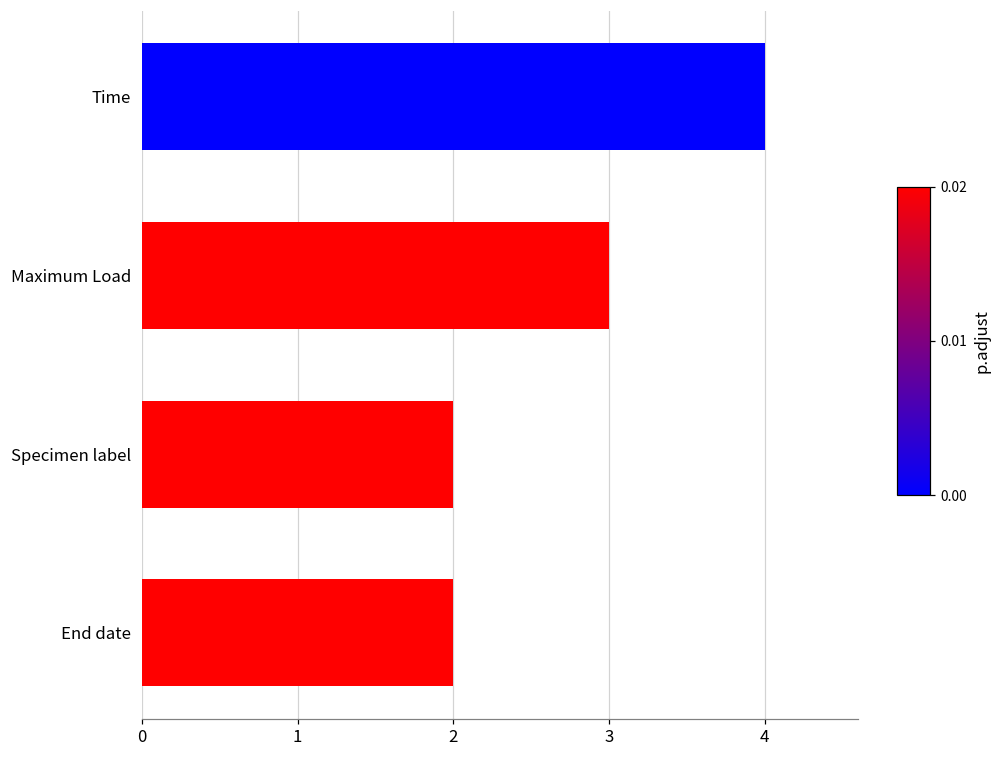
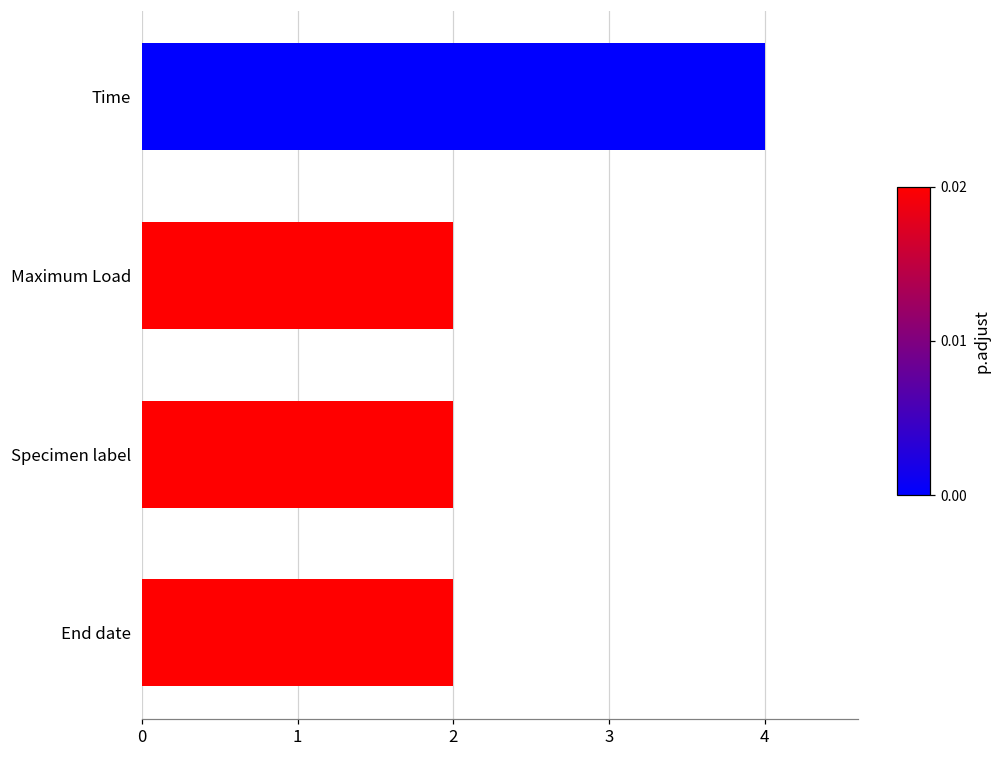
  {
    "Time": 4,
-   "Maximum Load": 3,
+   "Maximum Load": 2,
    "Specimen label": 2,
    "End date": 2
  }
